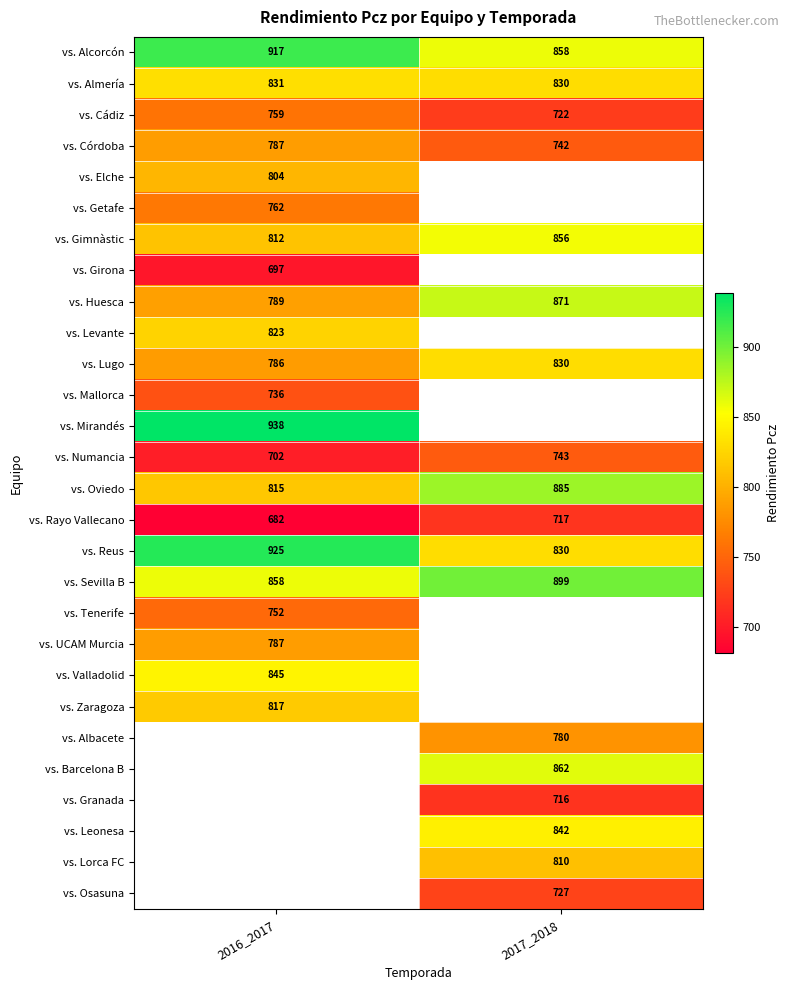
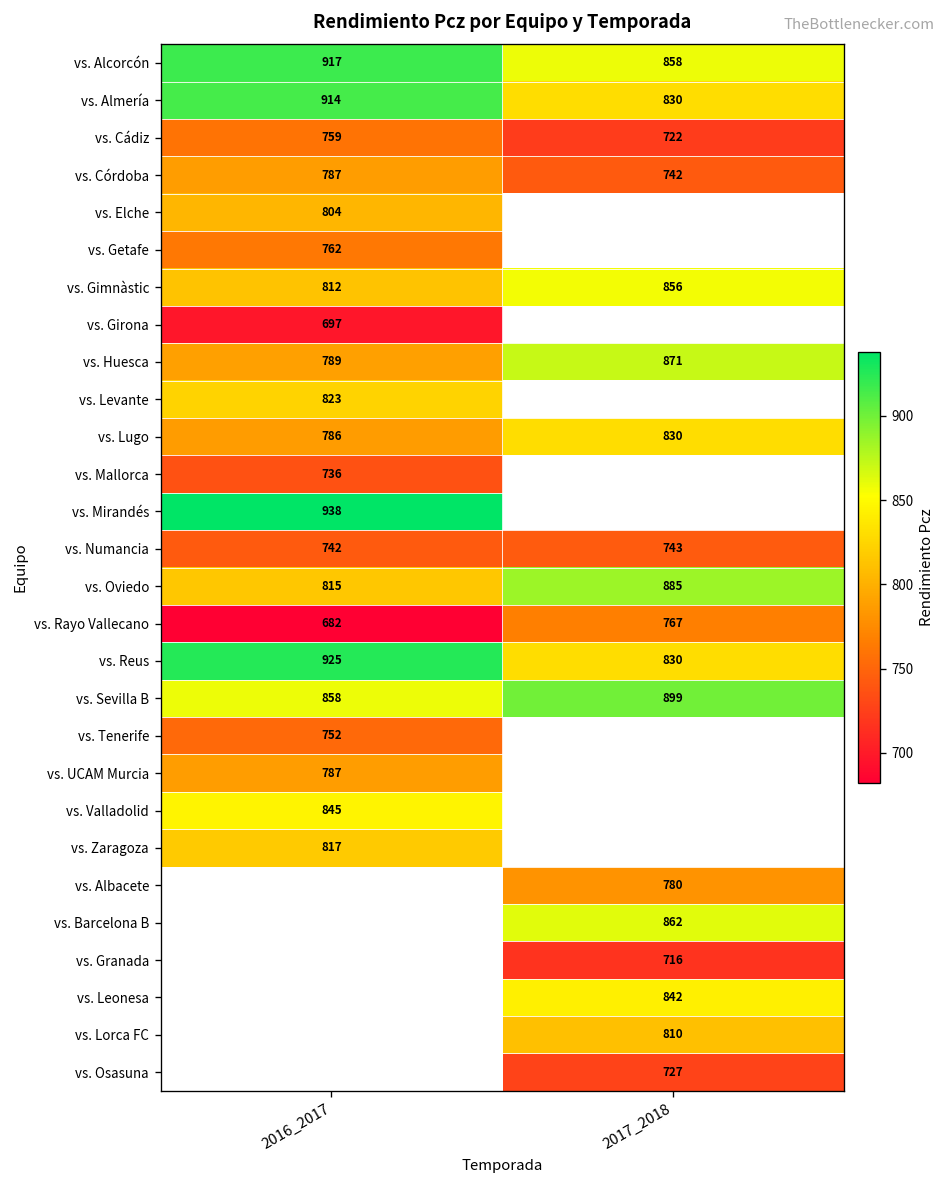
  {
    "vs. Alcorcón": {
      "2016_2017": 917,
      "2017_2018": 858
    },
    "vs. Almería": {
-     "2016_2017": 831,
+     "2016_2017": 914,
      "2017_2018": 830
    },
    "vs. Cádiz": {
      "2016_2017": 759,
      "2017_2018": 722
    },
    "vs. Córdoba": {
      "2016_2017": 787,
      "2017_2018": 742
    },
    "vs. Elche": {
      "2016_2017": 804
    },
    "vs. Getafe": {
      "2016_2017": 762
    },
    "vs. Gimnàstic": {
      "2016_2017": 812,
      "2017_2018": 856
    },
    "vs. Girona": {
      "2016_2017": 697
    },
    "vs. Huesca": {
      "2016_2017": 789,
      "2017_2018": 871
    },
    "vs. Levante": {
      "2016_2017": 823
    },
    "vs. Lugo": {
      "2016_2017": 786,
      "2017_2018": 830
    },
    "vs. Mallorca": {
      "2016_2017": 736
    },
    "vs. Mirandés": {
      "2016_2017": 938
    },
    "vs. Numancia": {
-     "2016_2017": 702,
+     "2016_2017": 742,
      "2017_2018": 743
    },
    "vs. Oviedo": {
      "2016_2017": 815,
      "2017_2018": 885
    },
    "vs. Rayo Vallecano": {
      "2016_2017": 682,
-     "2017_2018": 717
+     "2017_2018": 767
    },
    "vs. Reus": {
      "2016_2017": 925,
      "2017_2018": 830
    },
    "vs. Sevilla B": {
      "2016_2017": 858,
      "2017_2018": 899
    },
    "vs. Tenerife": {
      "2016_2017": 752
    },
    "vs. UCAM Murcia": {
      "2016_2017": 787
    },
    "vs. Valladolid": {
      "2016_2017": 845
    },
    "vs. Zaragoza": {
      "2016_2017": 817
    },
    "vs. Albacete": {
      "2017_2018": 780
    },
    "vs. Barcelona B": {
      "2017_2018": 862
    },
    "vs. Granada": {
      "2017_2018": 716
    },
    "vs. Leonesa": {
      "2017_2018": 842
    },
    "vs. Lorca FC": {
      "2017_2018": 810
    },
    "vs. Osasuna": {
      "2017_2018": 727
    }
  }
